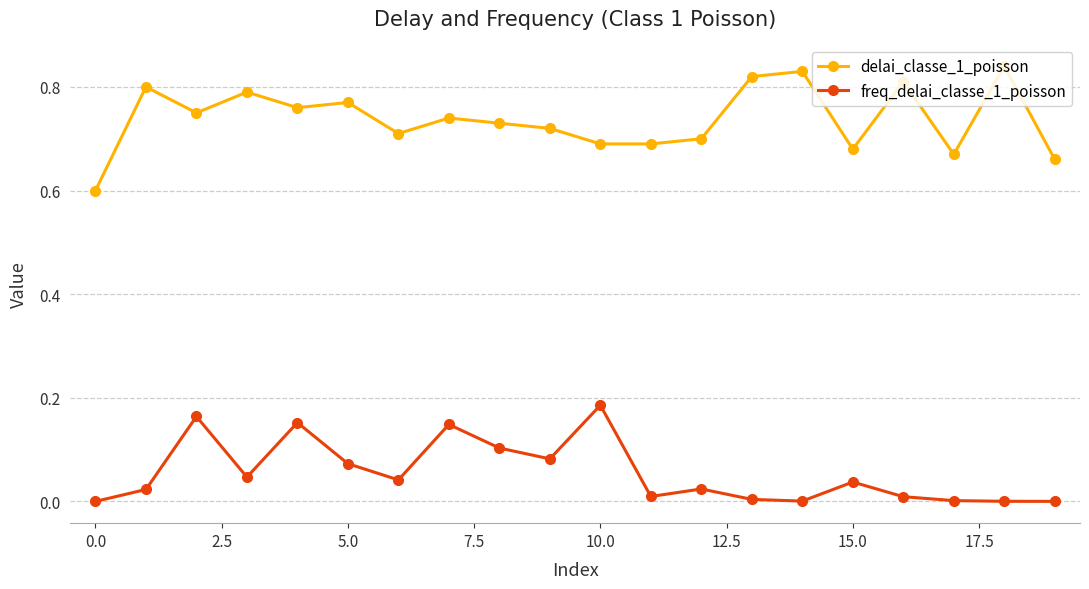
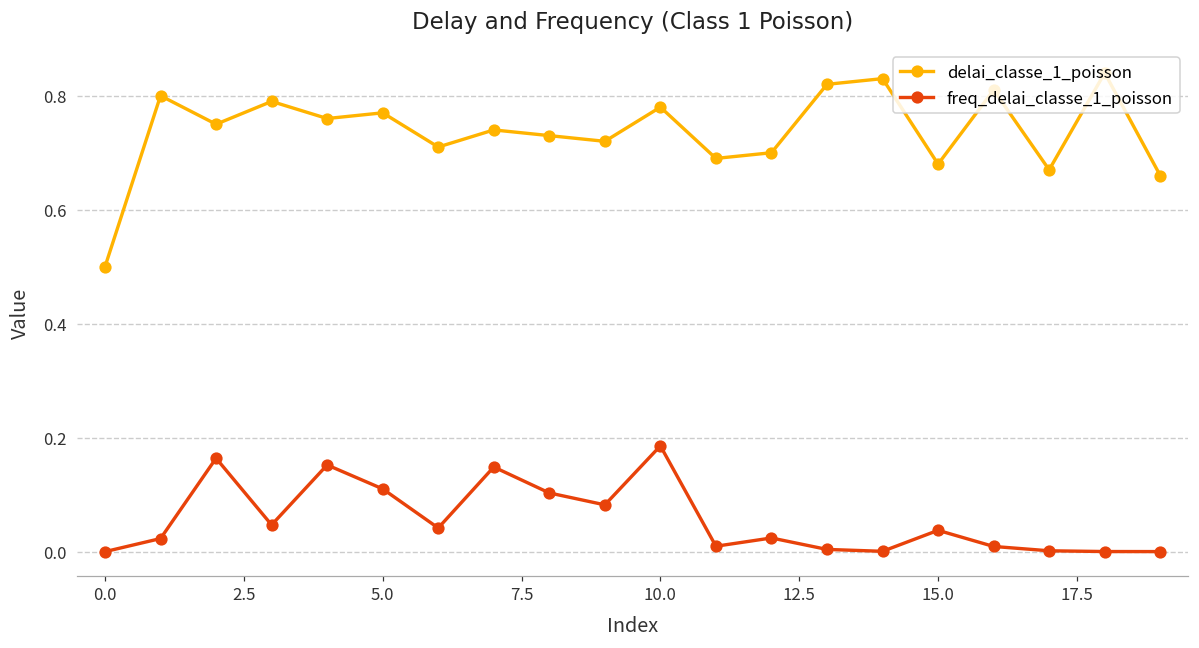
  {
    "delai_classe_1_poisson": {
-     "0.0": 0.6,
+     "0.0": 0.5,
      "5.0": 0.77,
-     "10.0": 0.69,
+     "10.0": 0.78,
      "15.0": 0.68
    },
    "freq_delai_classe_1_poisson": {
      "0.0": 0.00,
-     "5.0": 0.07,
+     "5.0": 0.11,
      "10.0": 0.19,
      "15.0": 0.04
    }
  }
